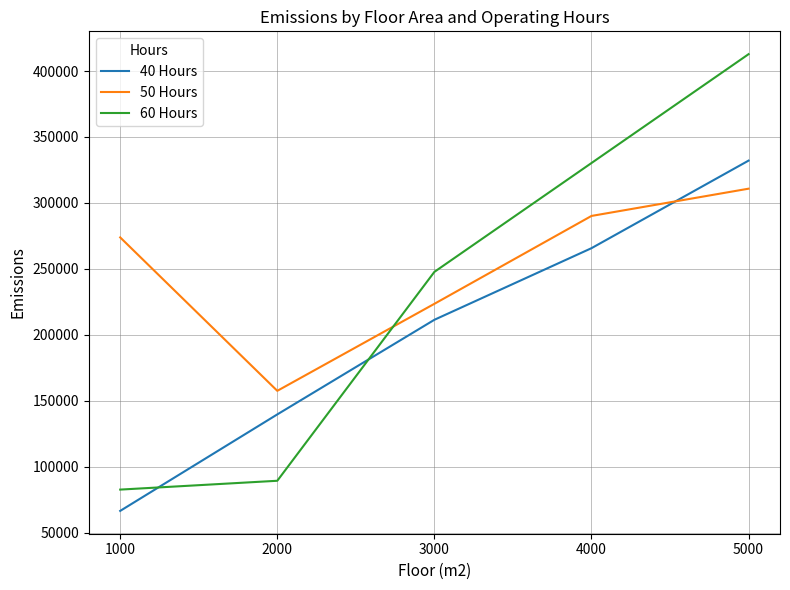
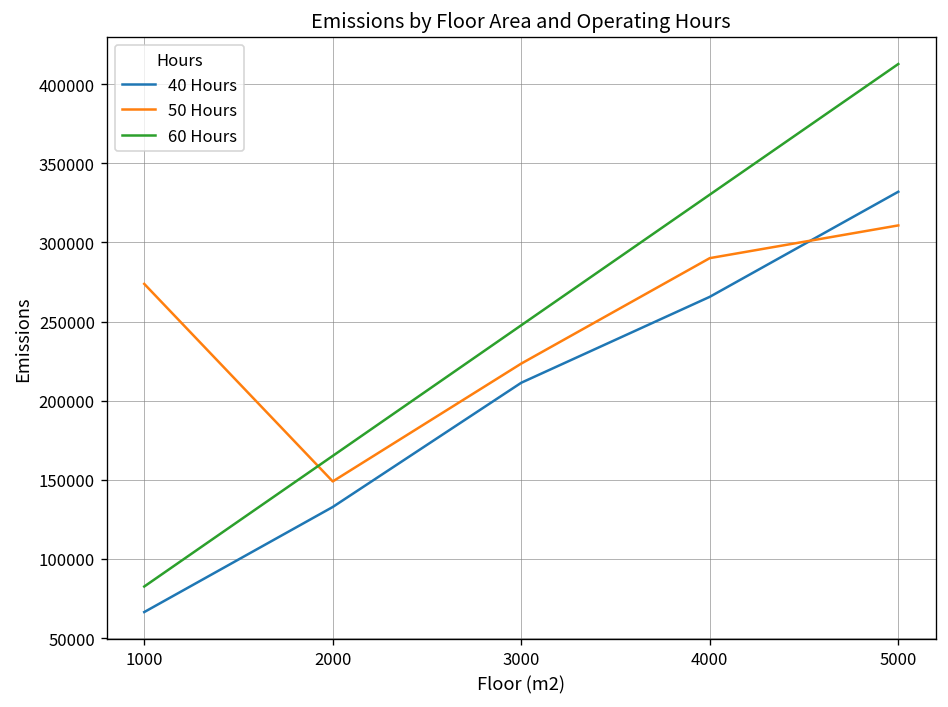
  {
    "40 Hours": {
      "1000": 66000,
-     "2000": 140000,
+     "2000": 133000,
      "3000": 211000,
      "4000": 266000,
      "5000": 332000
    },
    "50 Hours": {
      "1000": 274000,
-     "2000": 157000,
+     "2000": 149000,
      "3000": 223000,
      "4000": 290000,
      "5000": 311000
    },
    "60 Hours": {
      "1000": 83000,
-     "2000": 89000,
+     "2000": 165000,
      "3000": 248000,
      "4000": 330000,
      "5000": 413000
    }
  }
